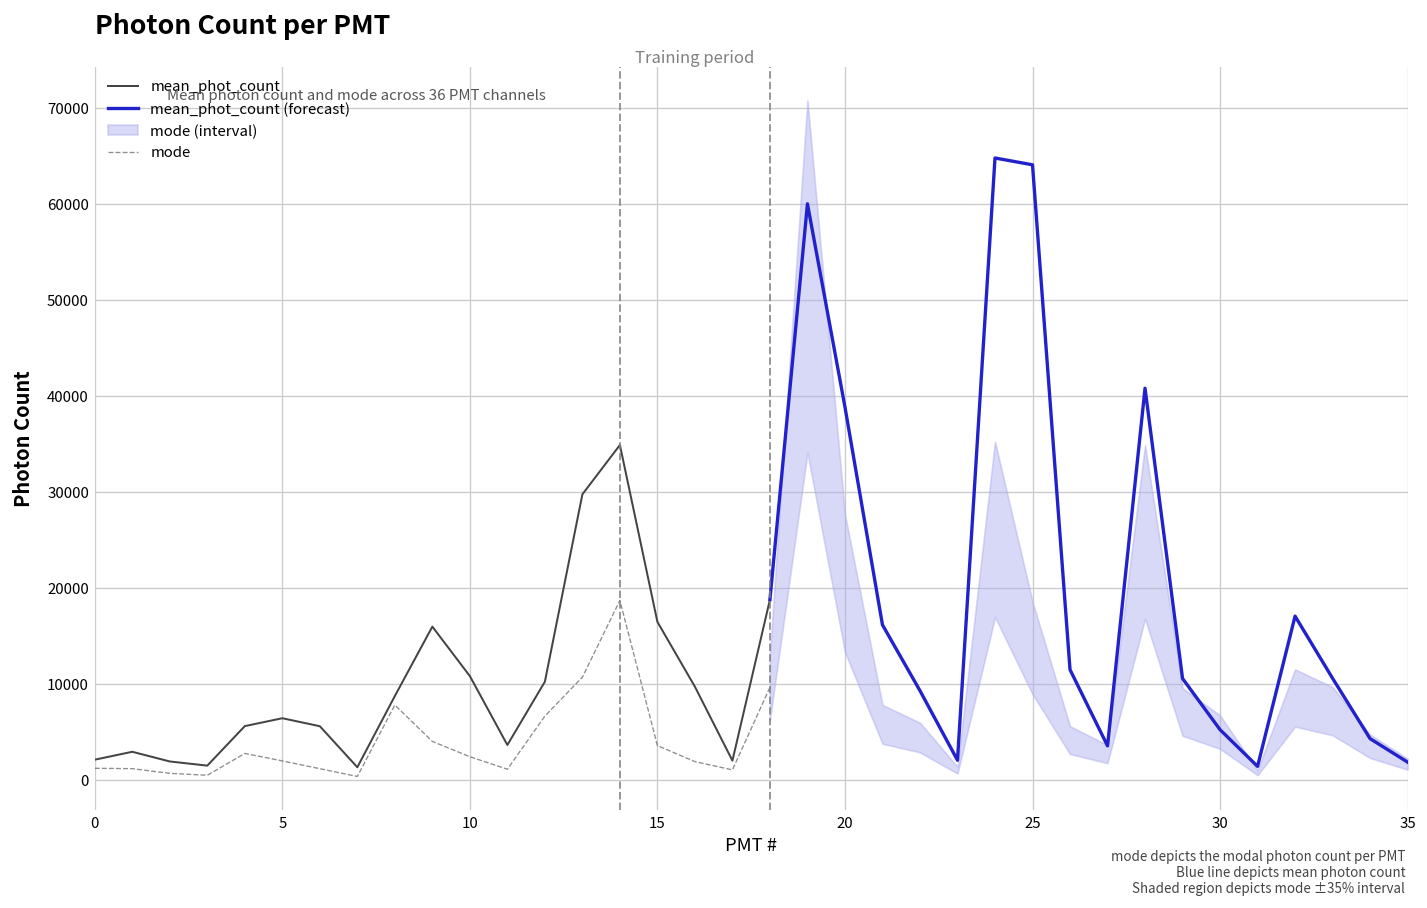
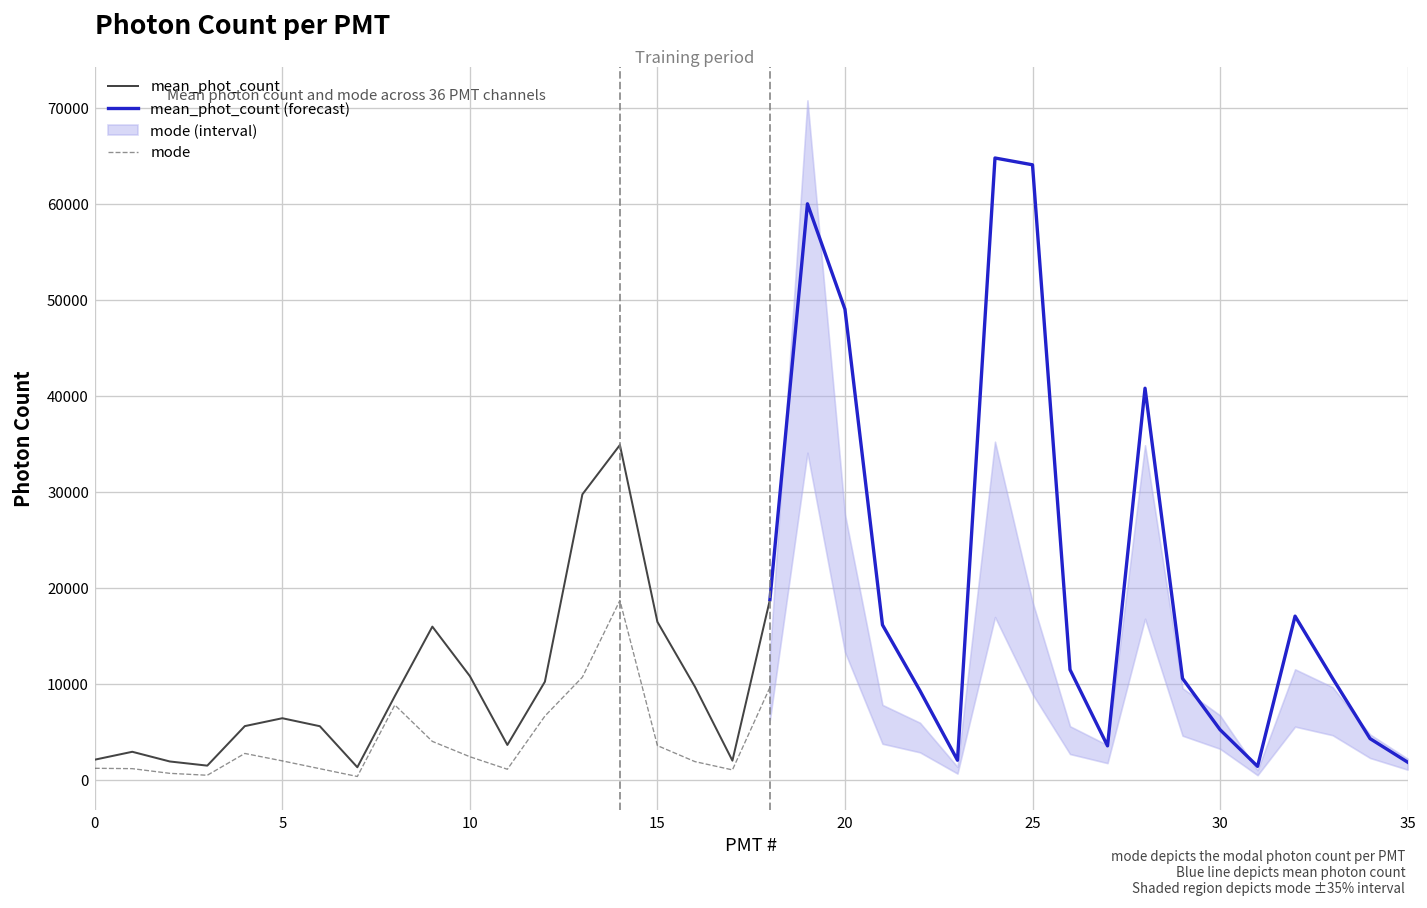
  {
    "mean_phot_count (forecast)": {
-     "20": 39000,
+     "20": 49000,
      "25": 64000,
      "30": 5000,
      "35": 2000
    }
  }
